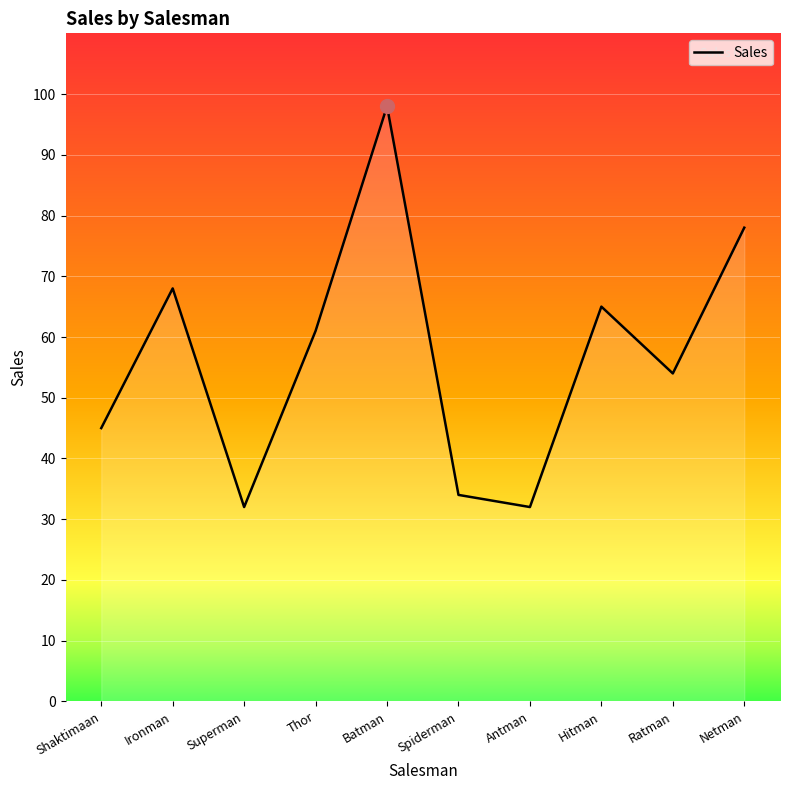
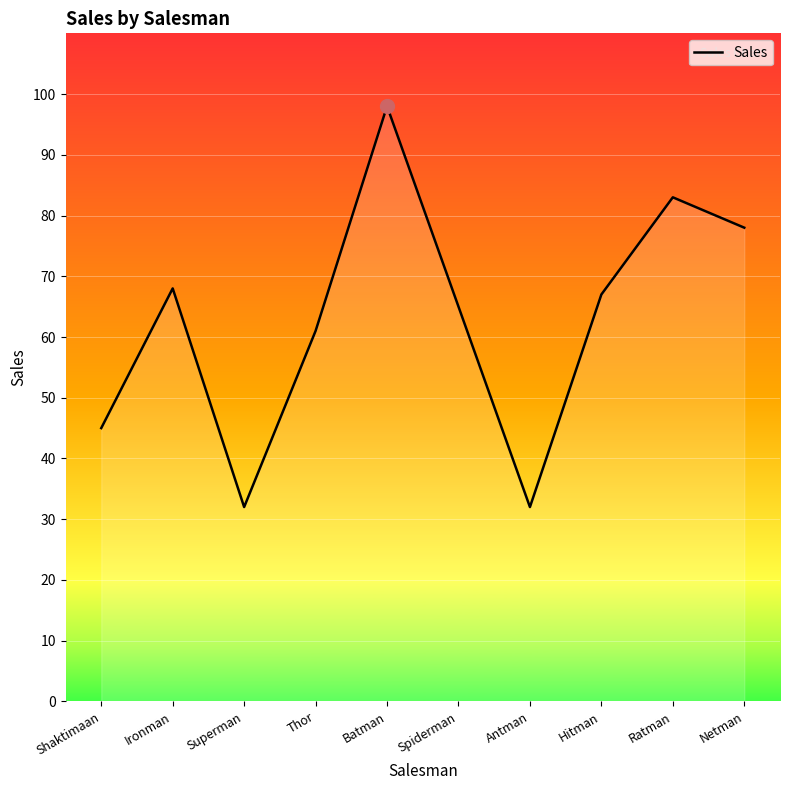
  {
    "Sales": {
      "Shaktimaan": 45,
      "Ironman": 68,
      "Superman": 32,
      "Thor": 61,
-     "Spiderman": 34,
+     "Spiderman": 65,
      "Antman": 32,
-     "Hitman": 65,
-     "Ratman": 54,
+     "Hitman": 67,
+     "Ratman": 83,
      "Netman": 78
    }
  }
